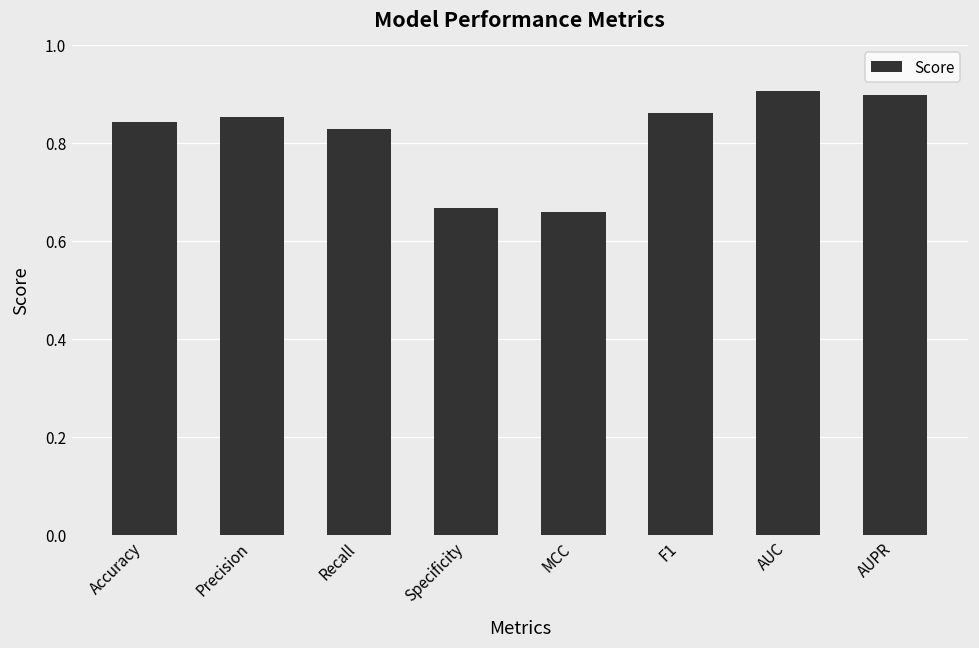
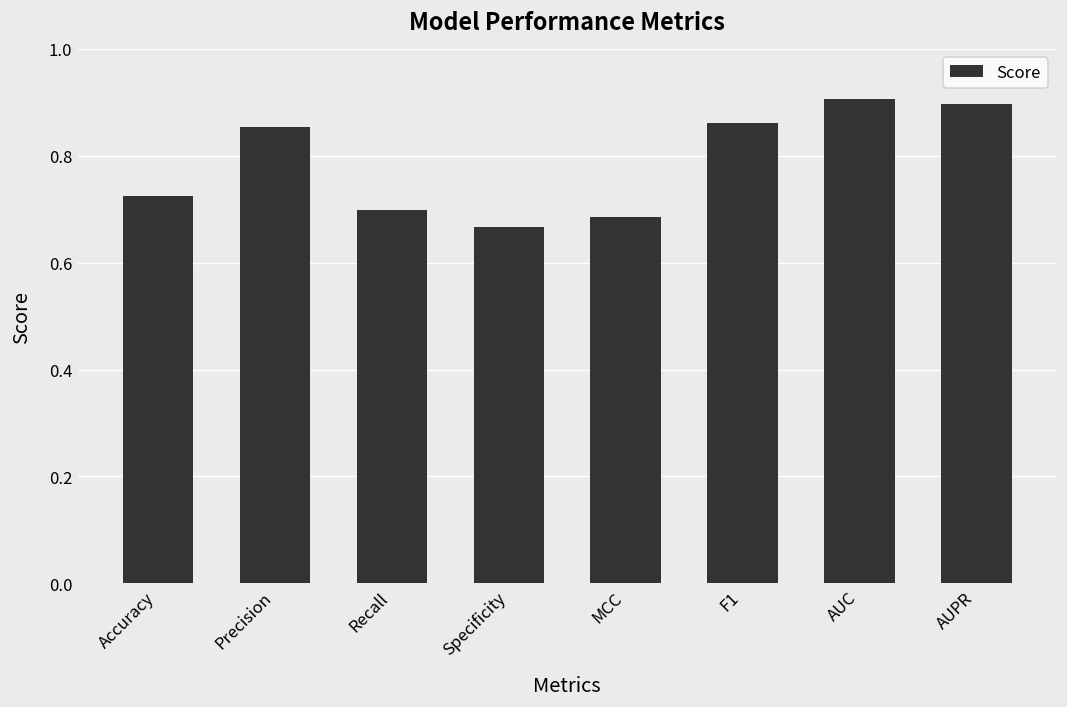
  {
-   "Accuracy": 0.84,
+   "Accuracy": 0.72,
    "Precision": 0.85,
-   "Recall": 0.83,
+   "Recall": 0.70,
    "Specificity": 0.67,
-   "MCC": 0.66,
+   "MCC": 0.69,
    "F1": 0.86,
    "AUC": 0.91,
    "AUPR": 0.90
  }
